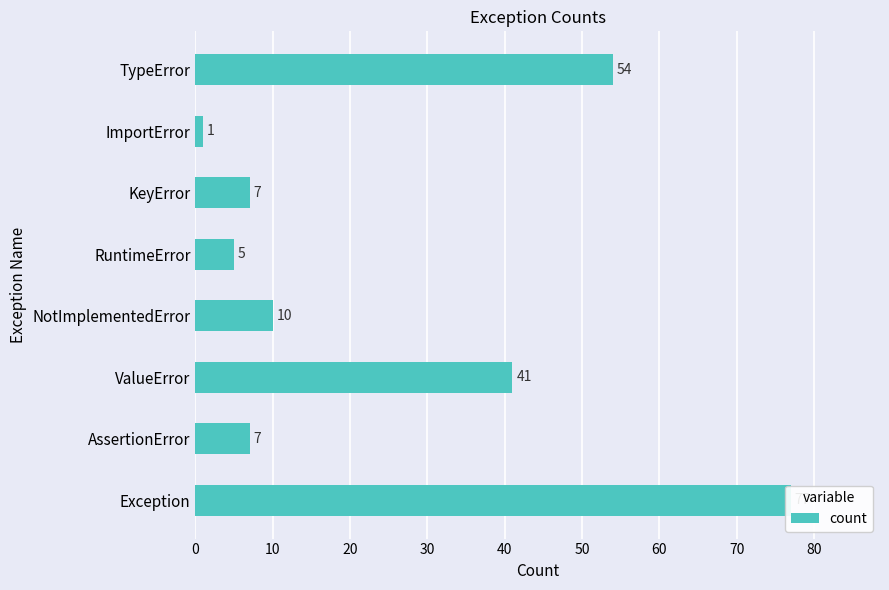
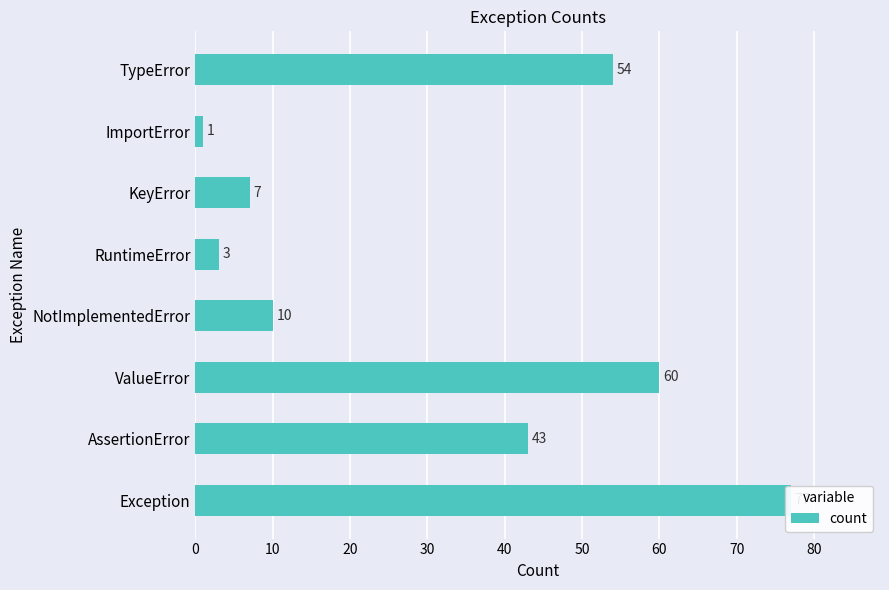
  {
    "TypeError": 54,
    "ImportError": 1,
    "KeyError": 7,
-   "RuntimeError": 5,
+   "RuntimeError": 3,
    "NotImplementedError": 10,
-   "ValueError": 41,
-   "AssertionError": 7
+   "ValueError": 60,
+   "AssertionError": 43
  }
